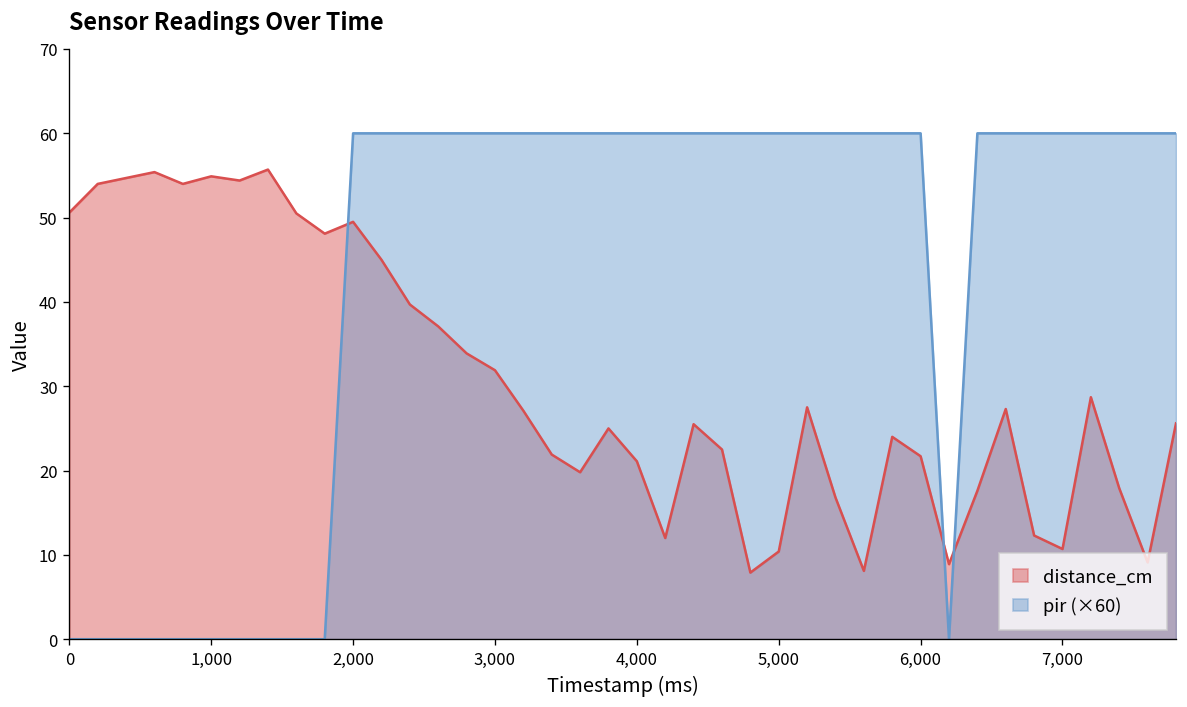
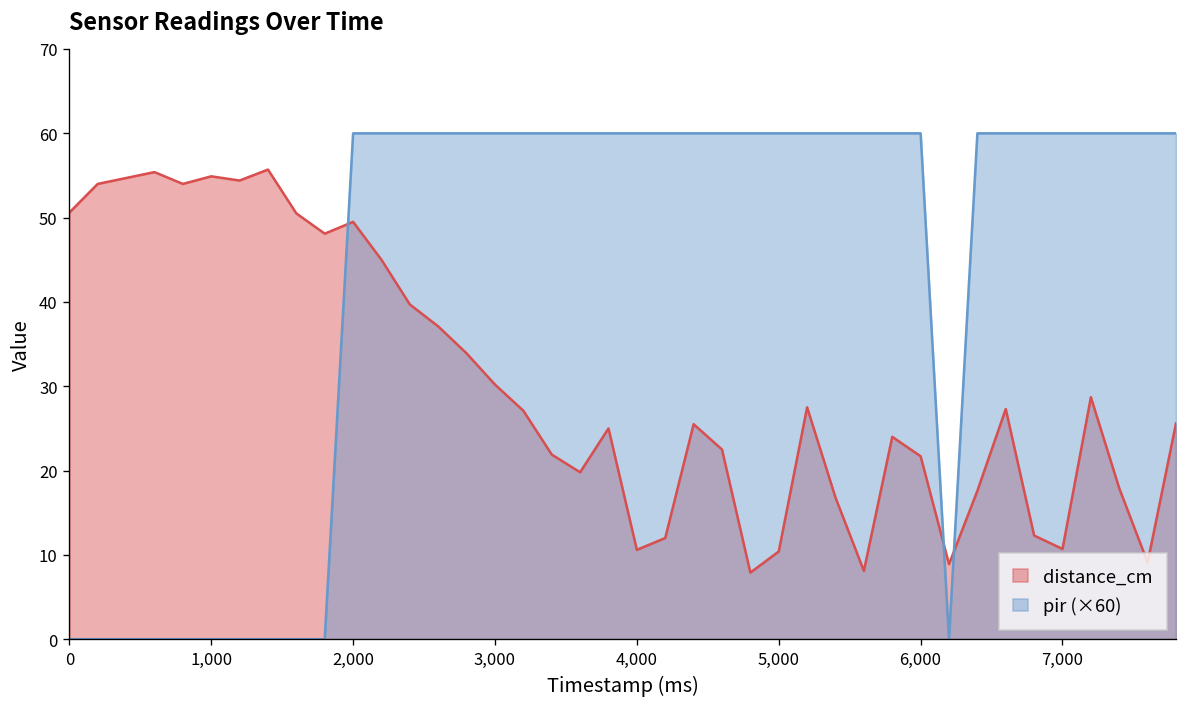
  {
    "distance_cm": {
      "0": 51,
      "1,000": 55,
      "2,000": 50,
-     "3,000": 32,
-     "4,000": 21,
+     "3,000": 30,
+     "4,000": 11,
      "5,000": 10,
      "6,000": 22
    },
    "pir (×60)": {
      "0": 0,
      "1,000": 0,
      "2,000": 60,
      "3,000": 60,
      "4,000": 60,
      "5,000": 60,
      "6,000": 60,
      "7,000": 60
    }
  }
